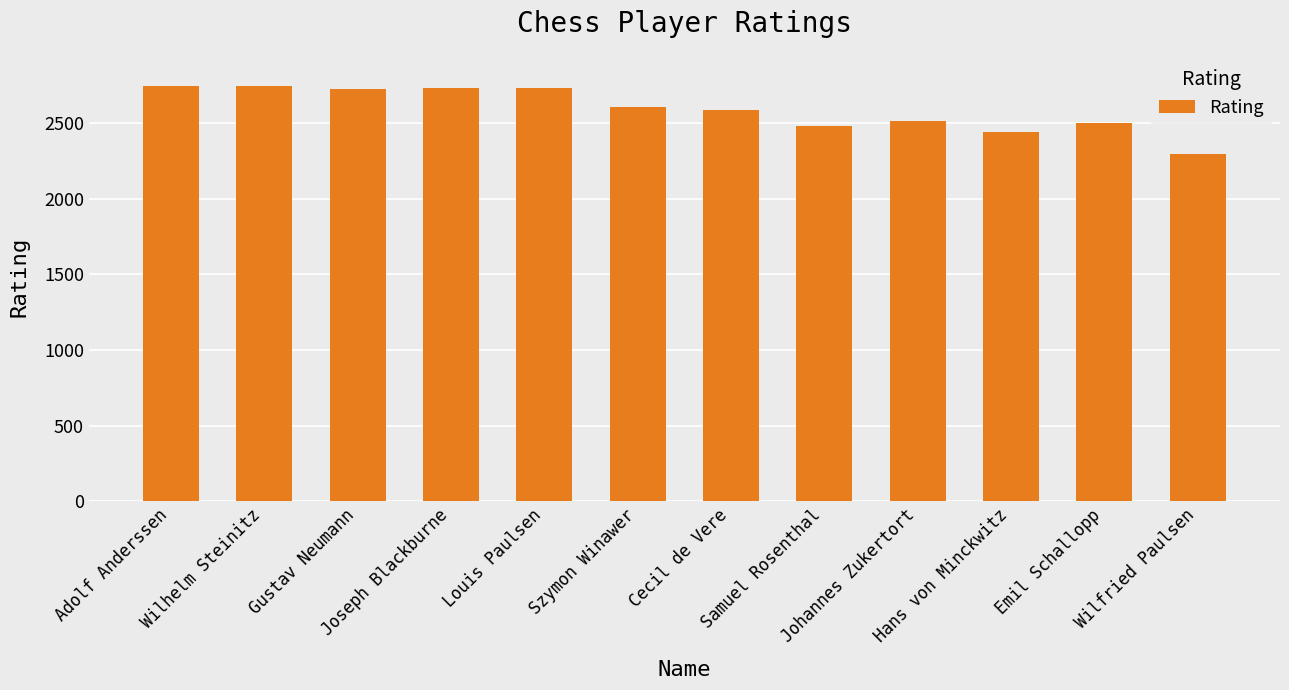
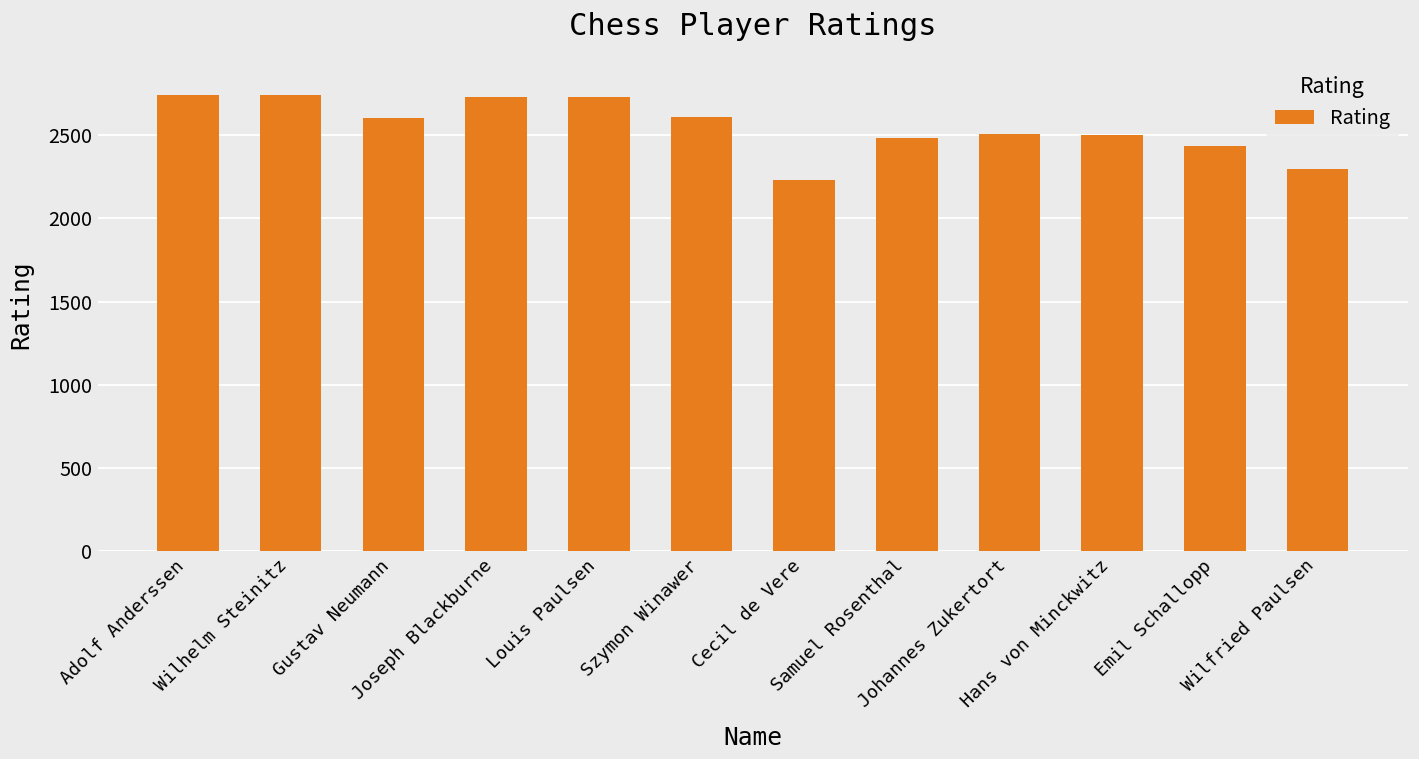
  {
    "Adolf Anderssen": 2740,
    "Wilhelm Steinitz": 2740,
-   "Gustav Neumann": 2720,
+   "Gustav Neumann": 2600,
    "Joseph Blackburne": 2730,
    "Louis Paulsen": 2730,
    "Szymon Winawer": 2610,
-   "Cecil de Vere": 2580,
+   "Cecil de Vere": 2230,
    "Samuel Rosenthal": 2480,
    "Johannes Zukertort": 2510,
-   "Hans von Minckwitz": 2440,
-   "Emil Schallopp": 2500,
+   "Hans von Minckwitz": 2500,
+   "Emil Schallopp": 2440,
    "Wilfried Paulsen": 2300
  }
